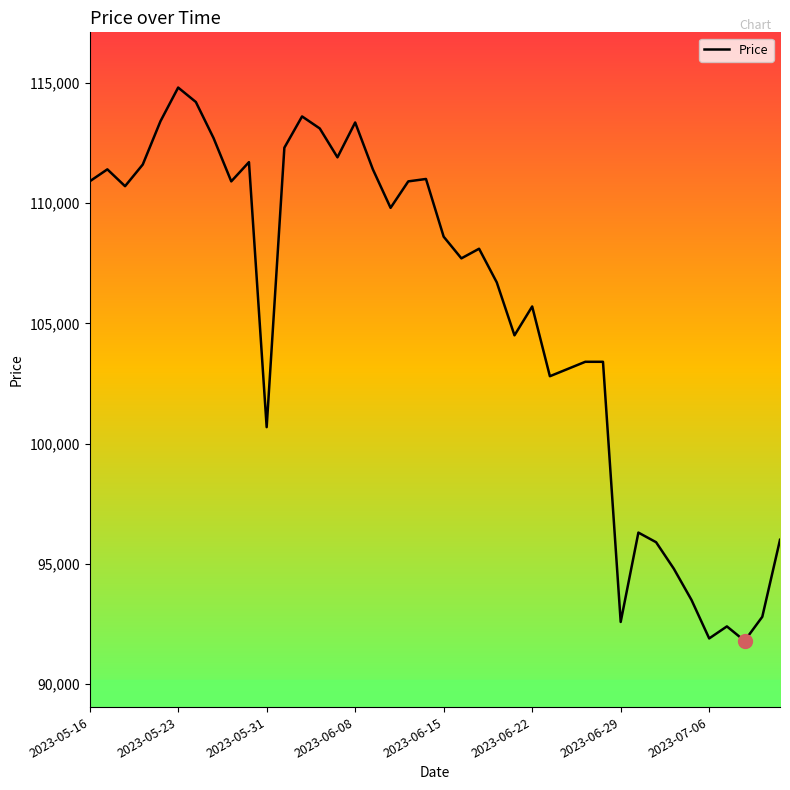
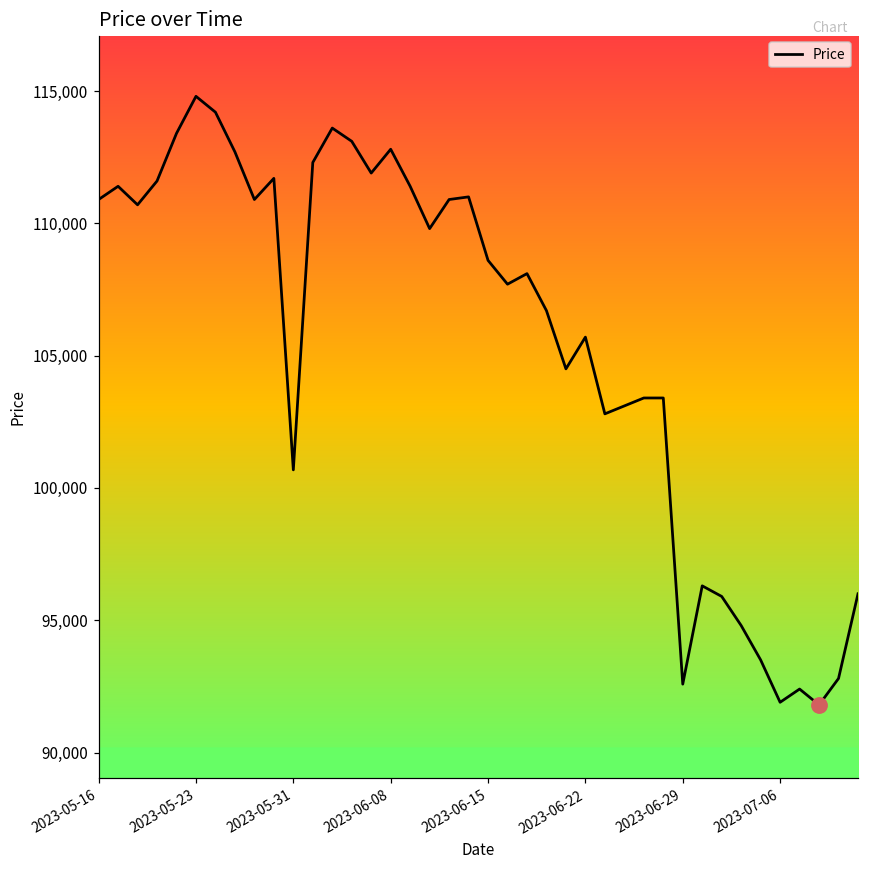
  {
    "Price": {
      "2023-05-16": "110,900",
      "2023-05-23": "114,800",
      "2023-05-31": "100,700",
-     "2023-06-08": "113,300",
+     "2023-06-08": "112,800",
      "2023-06-15": "108,600",
      "2023-06-22": "105,700",
      "2023-06-29": "92,600",
      "2023-07-06": "91,900"
    }
  }
